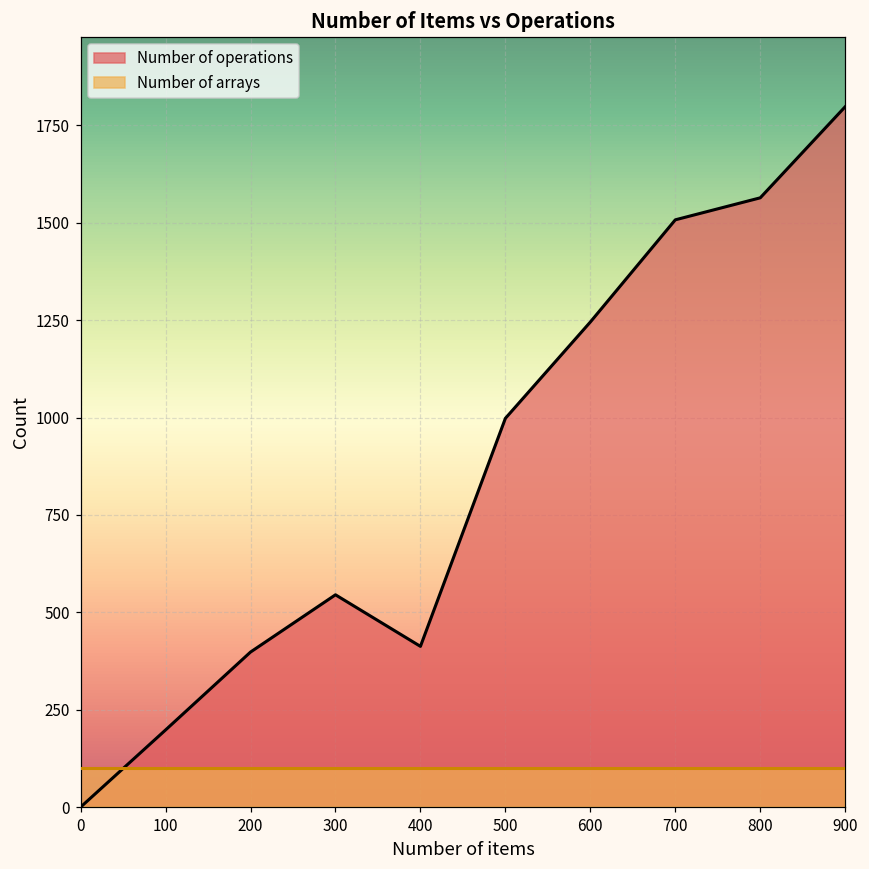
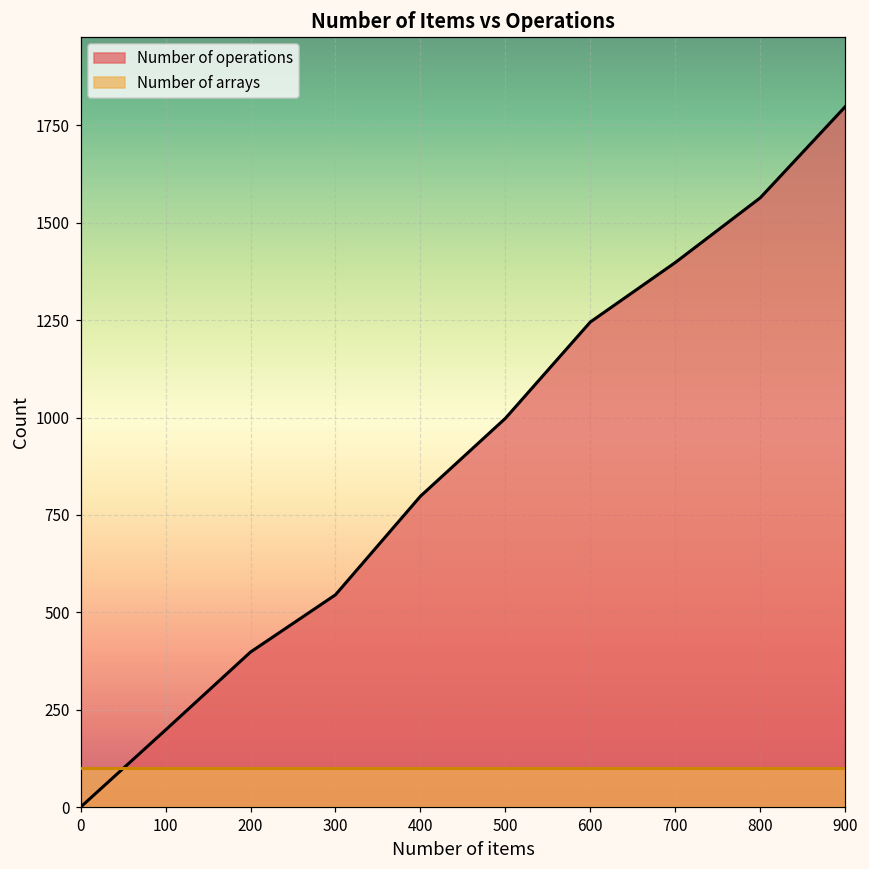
  {
    "Number of operations": {
      "0": 0,
      "100": 200,
      "200": 400,
      "300": 550,
-     "400": 410,
+     "400": 800,
      "500": 1000,
      "600": 1250,
-     "700": 1510,
+     "700": 1400,
      "800": 1560,
      "900": 1800
    },
    "Number of arrays": {
      "0": 100,
      "100": 100,
      "200": 100,
      "300": 100,
      "400": 100,
      "500": 100,
      "600": 100,
      "700": 100,
      "800": 100,
      "900": 100
    }
  }
